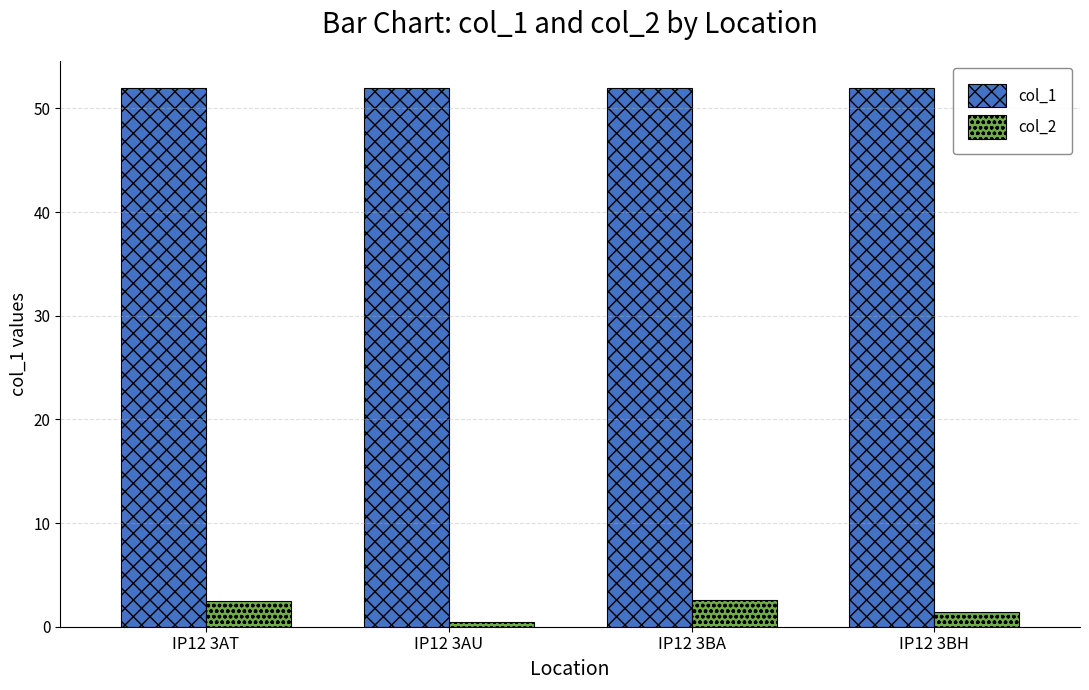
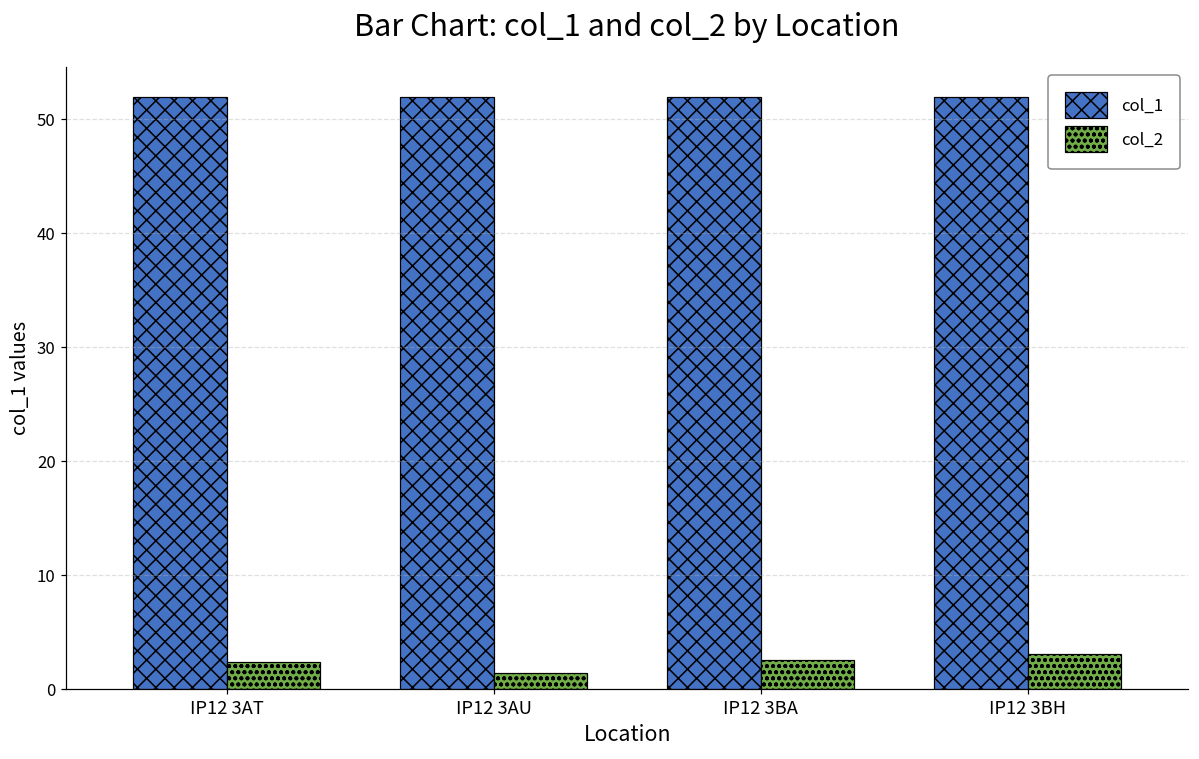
  {
    "col_1": {
      "IP12 3AT": 52.0,
      "IP12 3AU": 52.0,
      "IP12 3BA": 52.0,
      "IP12 3BH": 52.0
    },
    "col_2": {
      "IP12 3AT": 2.4,
-     "IP12 3AU": 0.4,
+     "IP12 3AU": 1.4,
      "IP12 3BA": 2.6,
-     "IP12 3BH": 1.4
+     "IP12 3BH": 3.1
    }
  }
